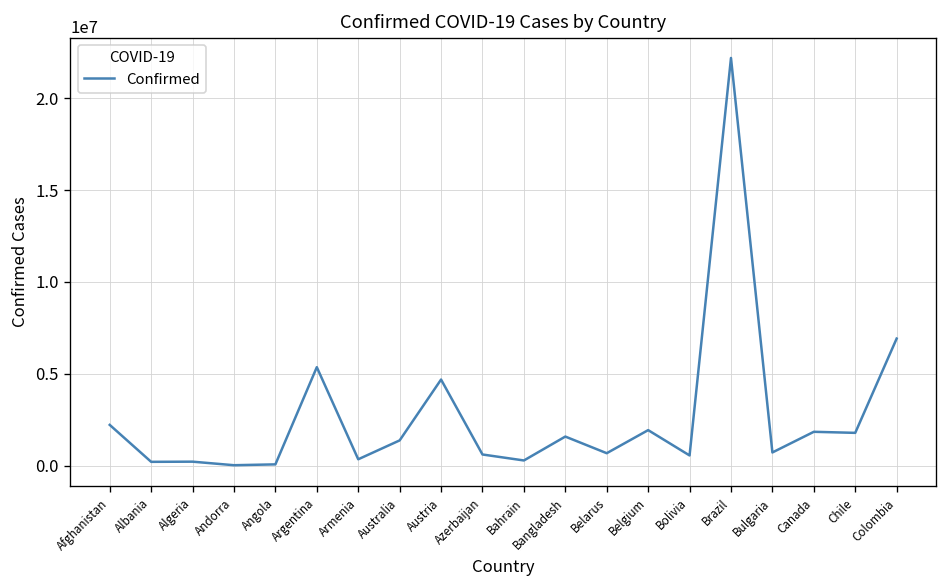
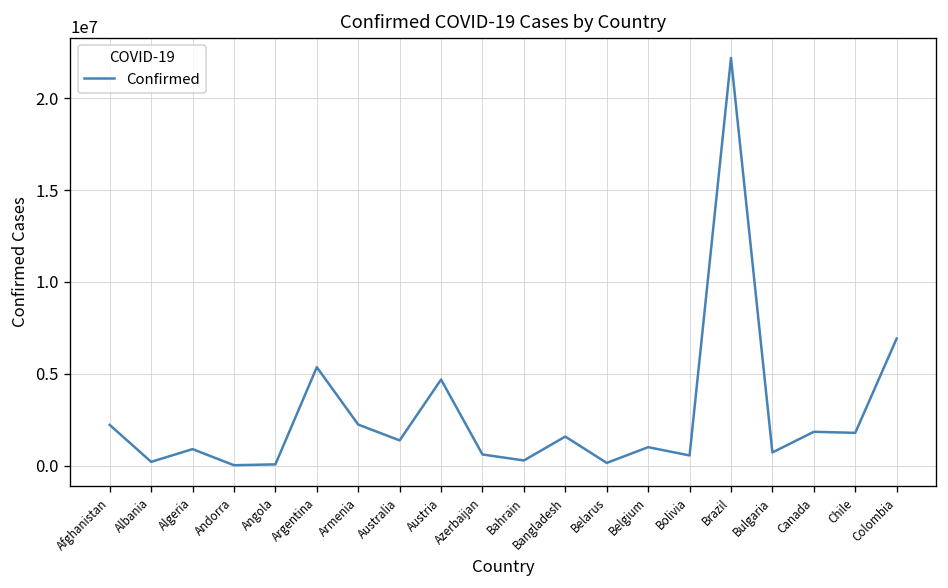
  {
    "Afghanistan": 2200000,
    "Albania": 200000,
-   "Algeria": 200000,
+   "Algeria": 900000,
    "Andorra": 0,
    "Angola": 100000,
    "Argentina": 5400000,
-   "Armenia": 300000,
+   "Armenia": 2200000,
    "Australia": 1400000,
    "Austria": 4700000,
    "Azerbaijan": 600000,
    "Bahrain": 300000,
    "Bangladesh": 1600000,
-   "Belarus": 700000,
-   "Belgium": 1900000,
+   "Belarus": 100000,
+   "Belgium": 1000000,
    "Bolivia": 600000,
    "Brazil": 22200000,
    "Bulgaria": 700000,
    "Canada": 1800000,
    "Chile": 1800000,
    "Colombia": 6900000
  }
